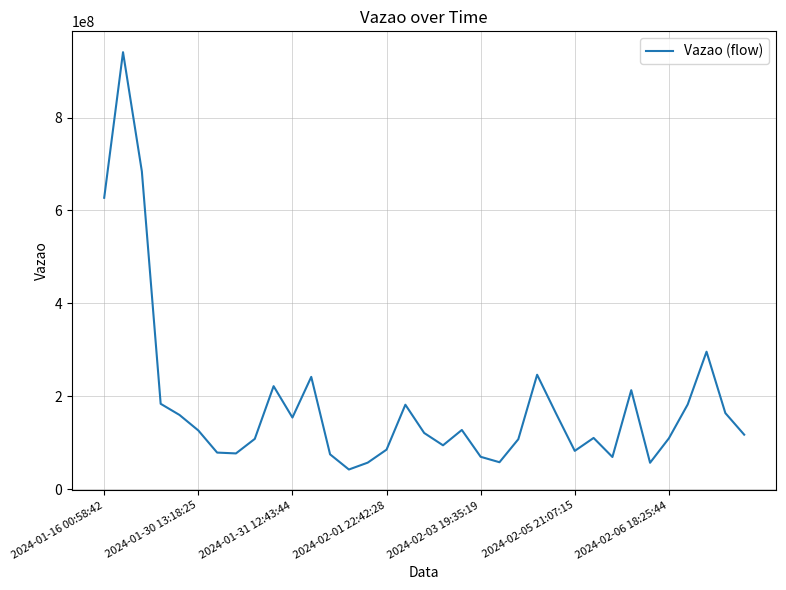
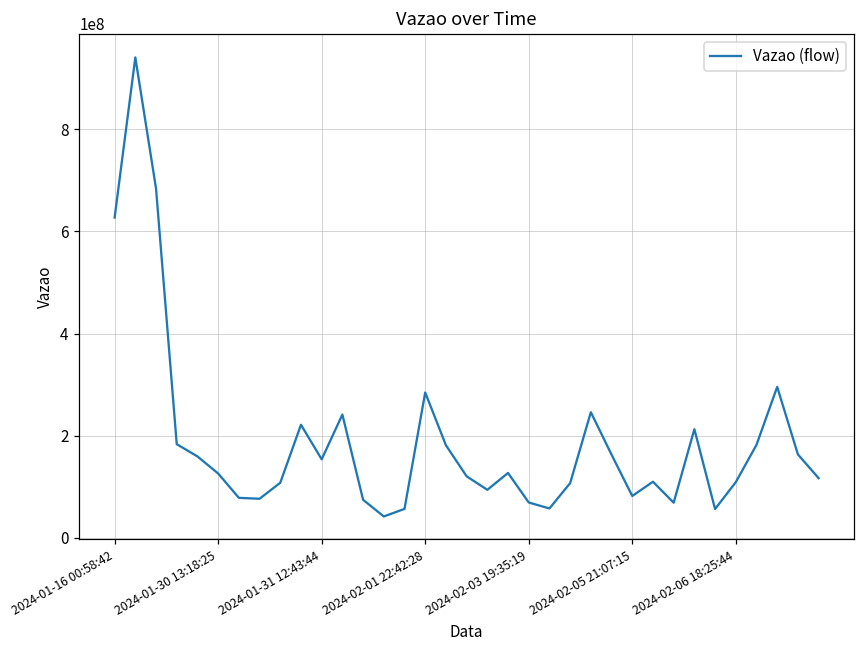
  {
    "2024-01-16 00:58:42": 630000000,
    "2024-01-30 13:18:25": 130000000,
    "2024-01-31 12:43:44": 150000000,
-   "2024-02-01 22:42:28": 80000000,
+   "2024-02-01 22:42:28": 280000000,
    "2024-02-03 19:35:19": 70000000,
    "2024-02-05 21:07:15": 80000000,
    "2024-02-06 18:25:44": 110000000
  }
